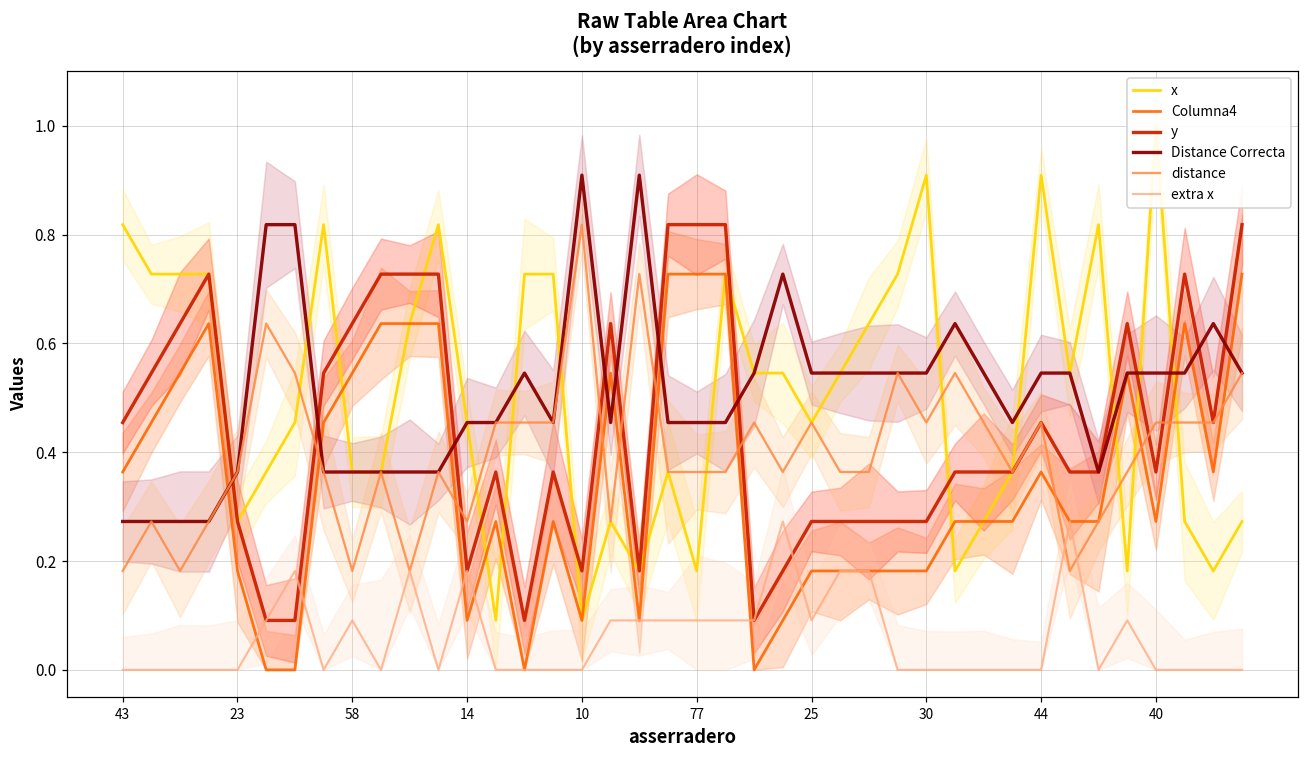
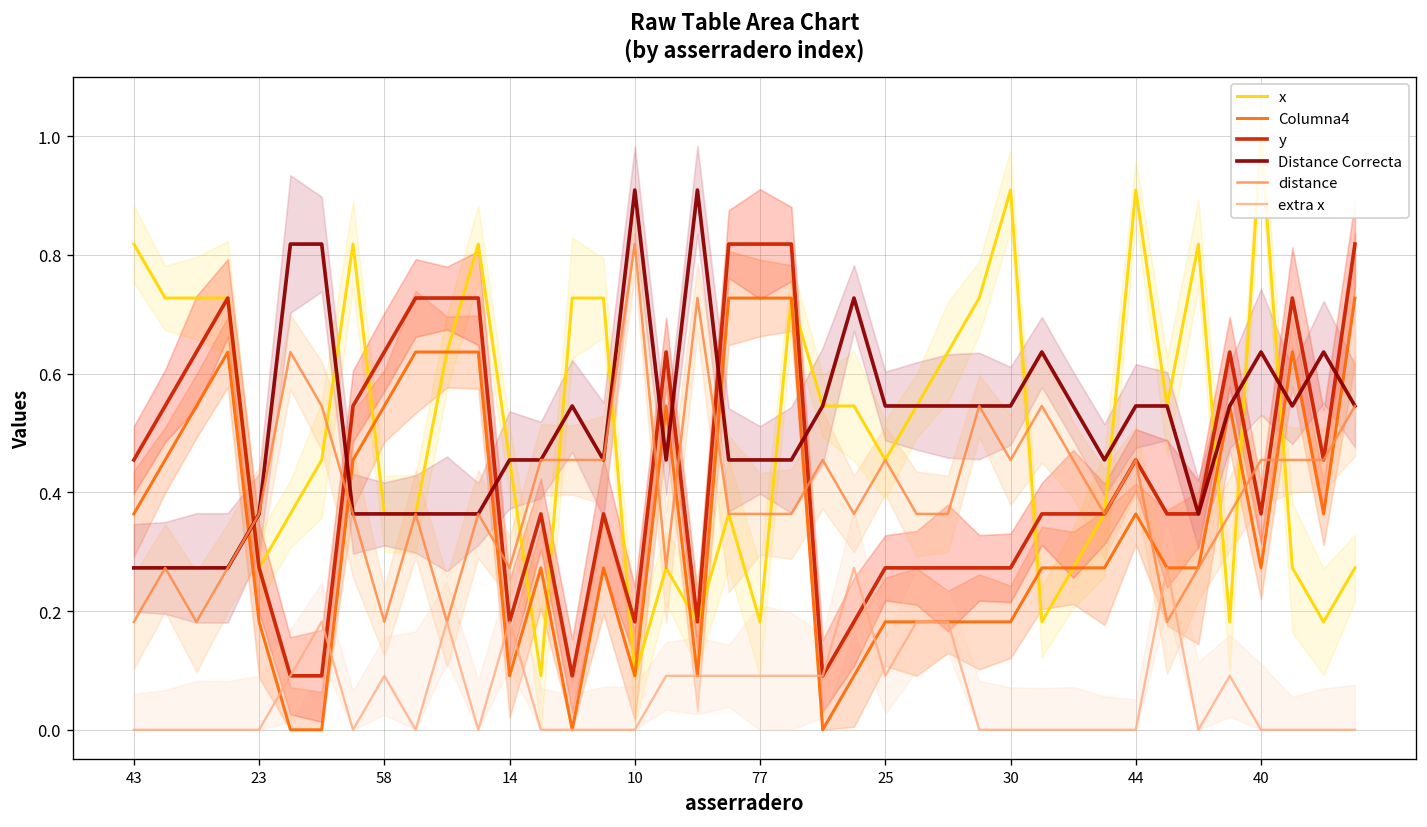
  {
    "x": {
      "43": 0.82,
      "77": 0.18,
      "44": 0.91
    },
    "y": {
      "43": 0.45,
      "58": 0.64,
      "77": 0.82,
      "40": 0.36
    },
    "Distance Correcta": {
      "43": 0.27,
      "77": 0.45,
      "44": 0.55,
-     "40": 0.55
+     "40": 0.64
    }
  }
